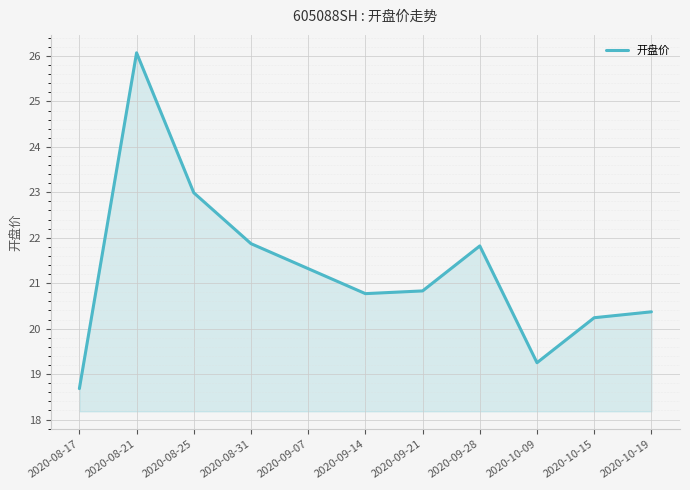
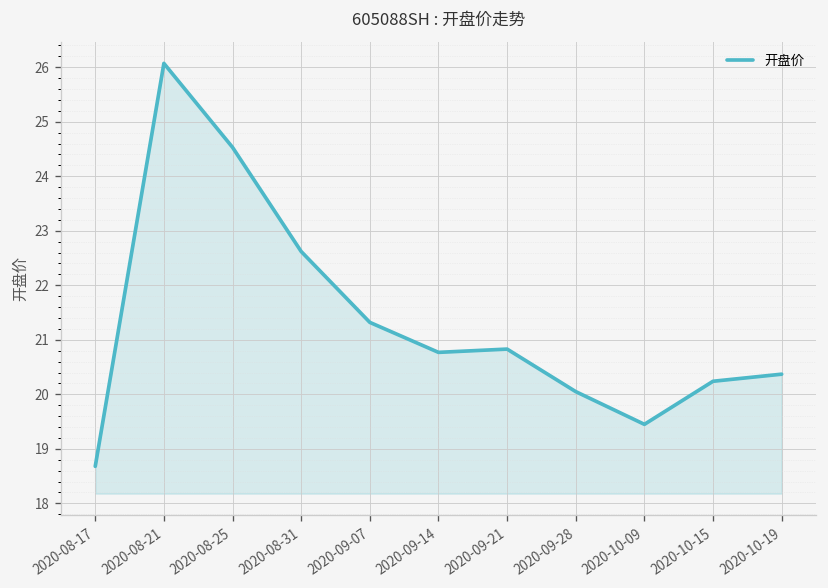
  {
    "2020-08-17": 18.7,
    "2020-08-21": 26.1,
-   "2020-08-25": 23.0,
-   "2020-08-31": 21.9,
+   "2020-08-25": 24.5,
+   "2020-08-31": 22.6,
    "2020-09-07": 21.3,
    "2020-09-14": 20.8,
    "2020-09-21": 20.8,
-   "2020-09-28": 21.8,
-   "2020-10-09": 19.3,
+   "2020-09-28": 20.1,
+   "2020-10-09": 19.5,
    "2020-10-15": 20.2,
    "2020-10-19": 20.4
  }
